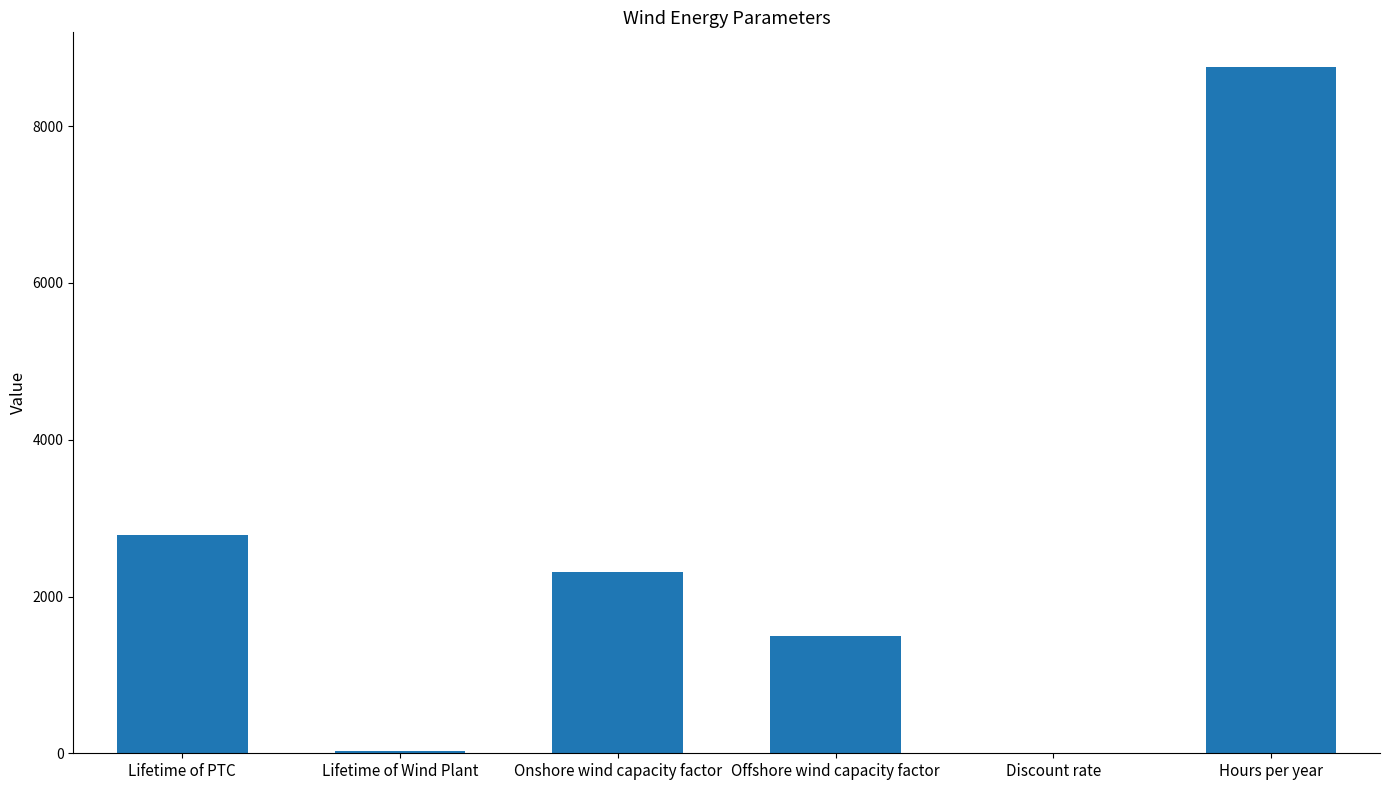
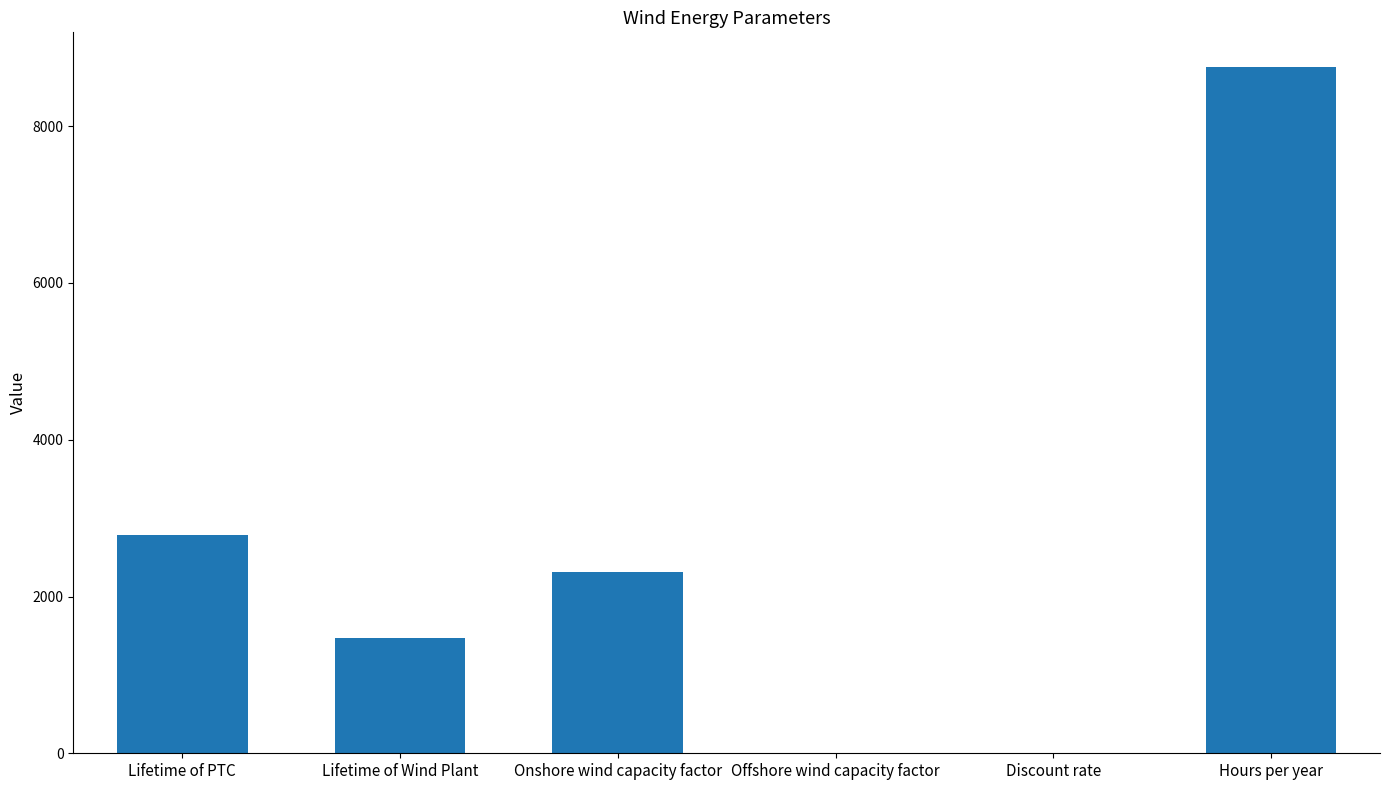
  {
    "Lifetime of PTC": 2800,
-   "Lifetime of Wind Plant": 0,
+   "Lifetime of Wind Plant": 1500,
    "Onshore wind capacity factor": 2300,
-   "Offshore wind capacity factor": 1500,
+   "Offshore wind capacity factor": 0,
    "Hours per year": 8800
  }
